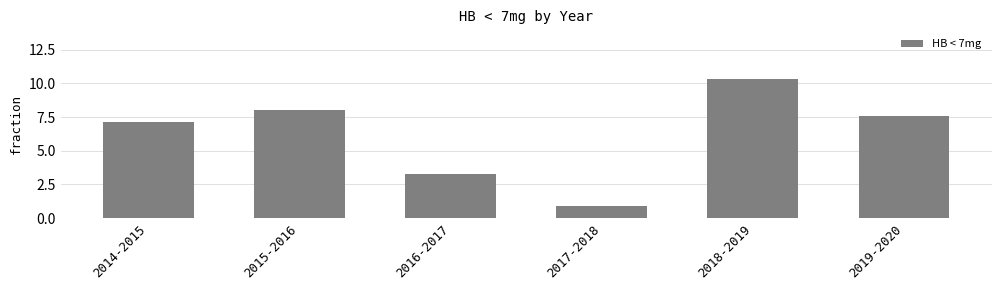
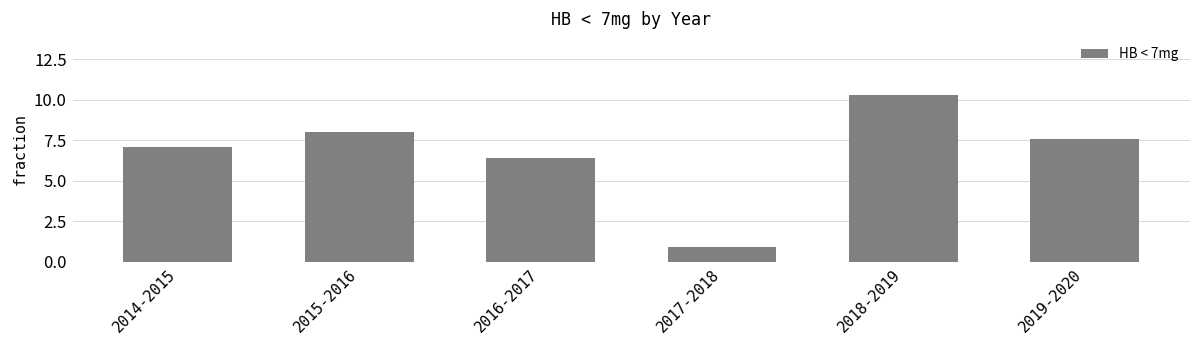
  {
    "2014-2015": 7.1,
    "2015-2016": 8.0,
-   "2016-2017": 3.3,
+   "2016-2017": 6.4,
    "2017-2018": 0.9,
    "2018-2019": 10.3,
    "2019-2020": 7.6
  }
